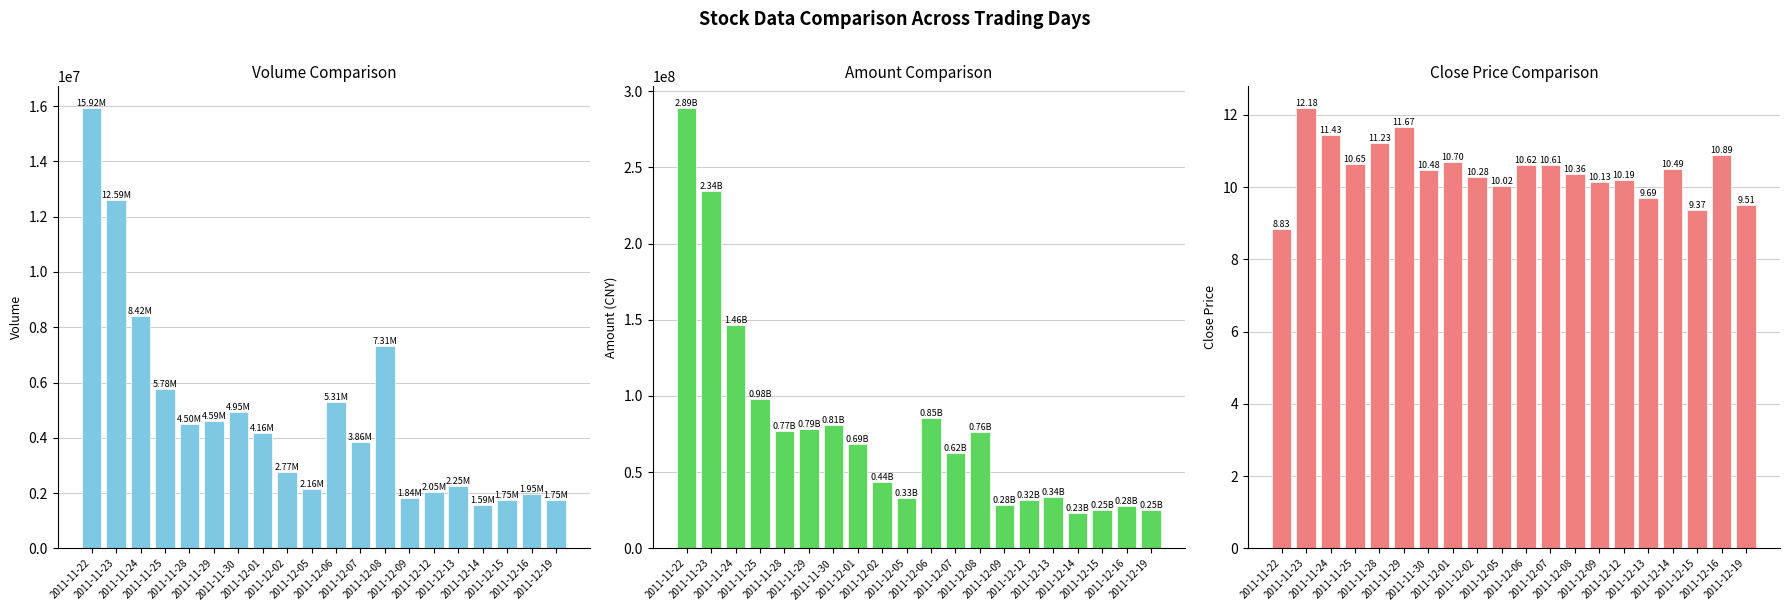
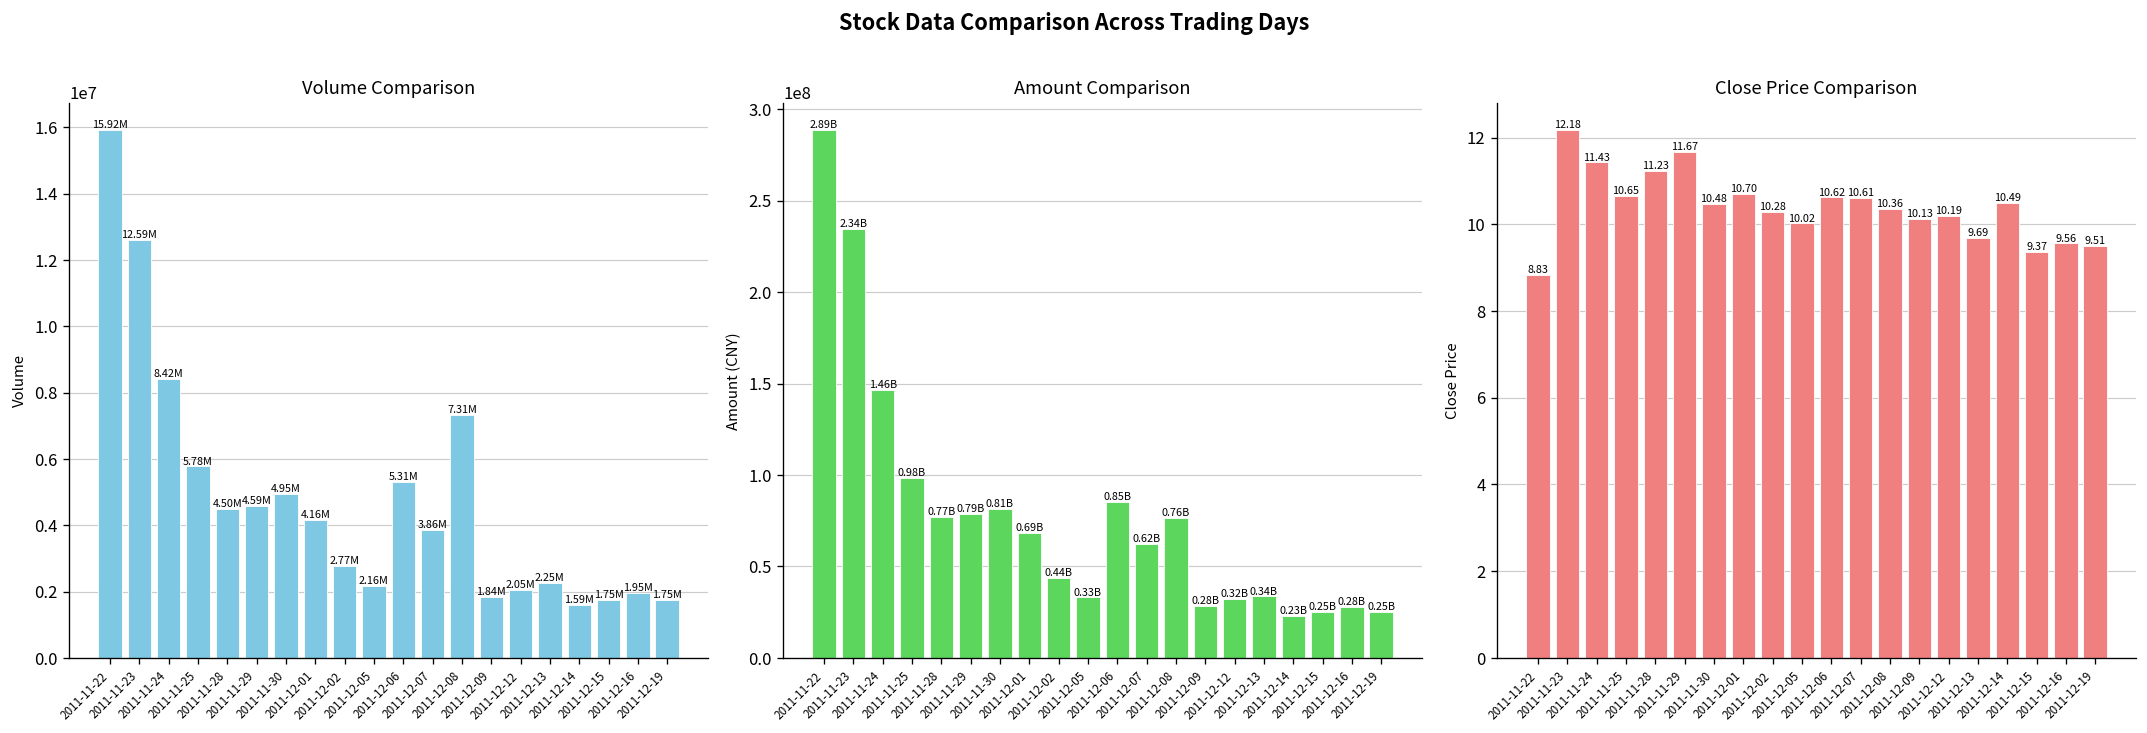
  {
    "Volume Comparison": {
      "2011-11-22": "15.92M",
      "2011-11-23": "12.59M",
      "2011-11-24": "8.42M",
      "2011-11-25": "5.78M",
      "2011-11-28": "4.50M",
      "2011-11-29": "4.59M",
      "2011-11-30": "4.95M",
      "2011-12-01": "4.16M",
      "2011-12-02": "2.77M",
      "2011-12-05": "2.16M",
      "2011-12-06": "5.31M",
      "2011-12-07": "3.86M",
      "2011-12-08": "7.31M",
      "2011-12-09": "1.84M",
      "2011-12-12": "2.05M",
      "2011-12-13": "2.25M",
      "2011-12-14": "1.59M",
      "2011-12-15": "1.75M",
      "2011-12-16": "1.95M",
      "2011-12-19": "1.75M"
    },
    "Close Price Comparison": {
      "2011-11-22": "8.83",
      "2011-11-23": "12.18",
      "2011-11-24": "11.43",
      "2011-11-25": "10.65",
      "2011-11-28": "11.23",
      "2011-11-29": "11.67",
      "2011-11-30": "10.48",
      "2011-12-01": "10.70",
      "2011-12-02": "10.28",
      "2011-12-05": "10.02",
      "2011-12-06": "10.62",
      "2011-12-07": "10.61",
      "2011-12-08": "10.36",
      "2011-12-09": "10.13",
      "2011-12-12": "10.19",
      "2011-12-13": "9.69",
      "2011-12-14": "10.49",
      "2011-12-15": "9.37",
-     "2011-12-16": "10.89",
+     "2011-12-16": "9.56",
      "2011-12-19": "9.51"
    }
  }
